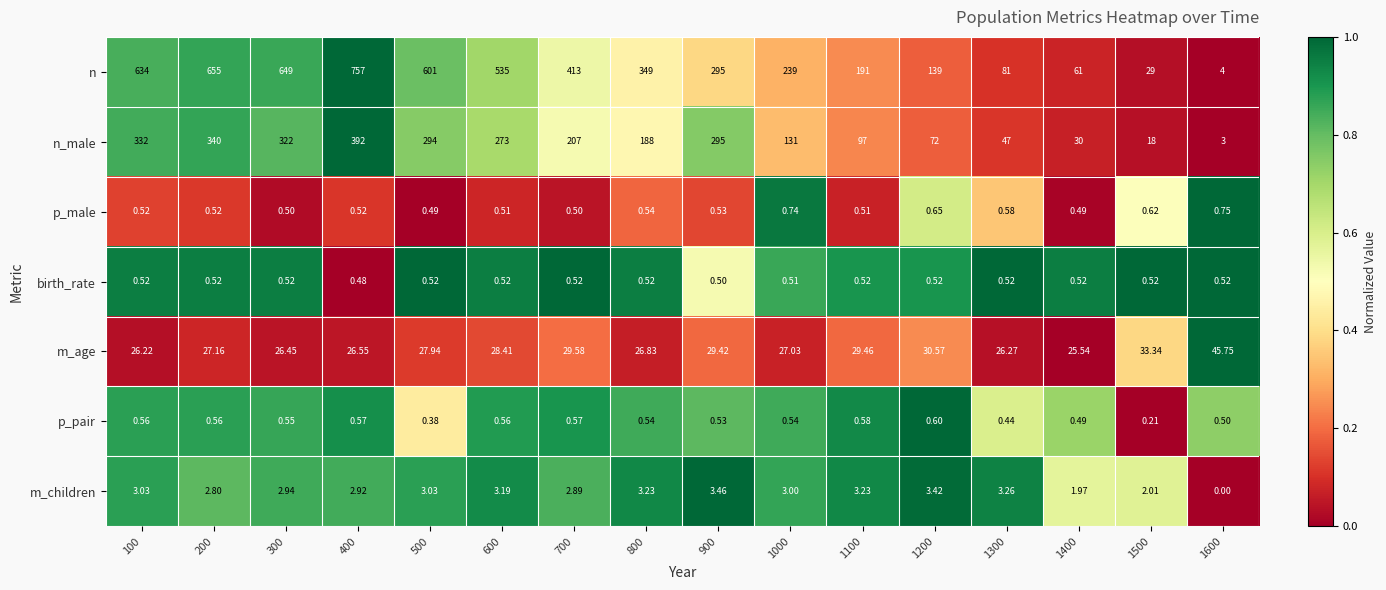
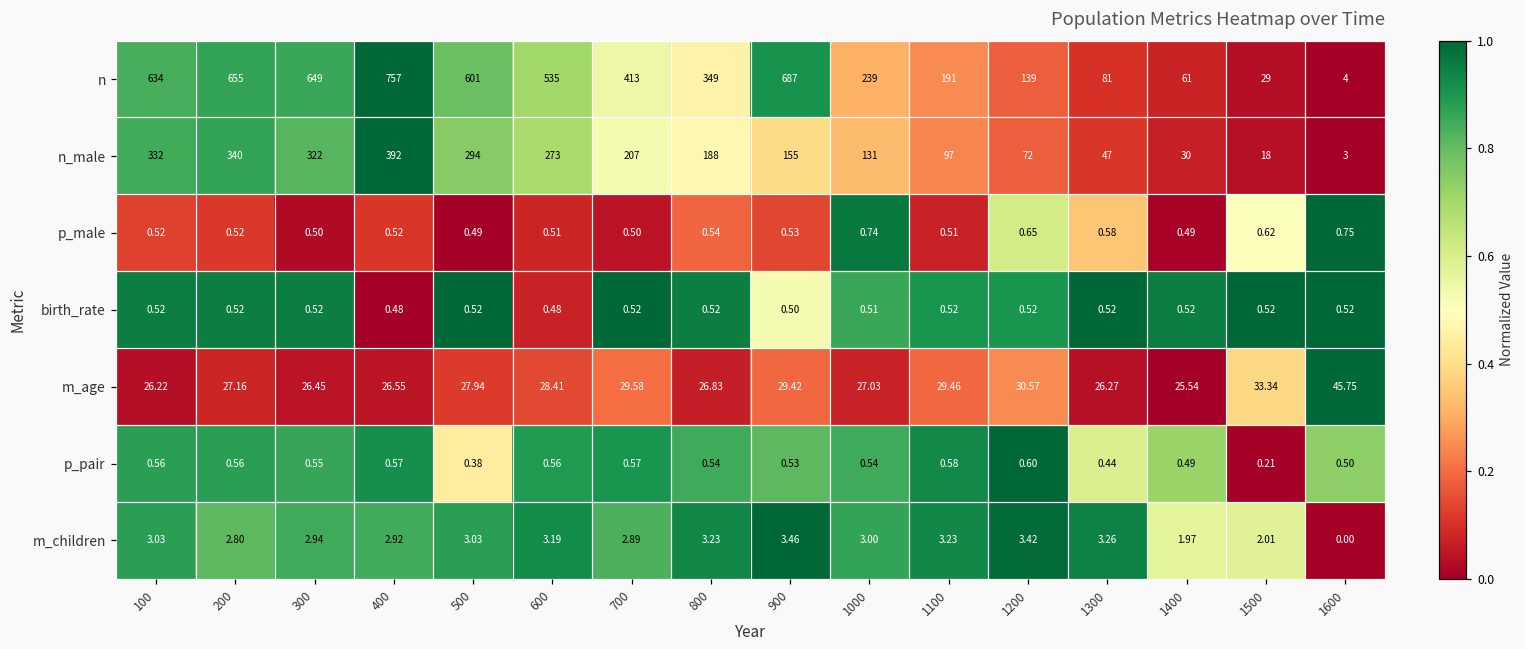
  {
    "n": {
      "100": 634,
      "200": 655,
      "300": 649,
      "400": 757,
      "500": 601,
      "600": 535,
      "700": 413,
      "800": 349,
-     "900": 295,
+     "900": 687,
      "1000": 239,
      "1100": 191,
      "1200": 139,
      "1300": 81,
      "1400": 61,
      "1500": 29,
      "1600": 4
    },
    "n_male": {
      "100": 332,
      "200": 340,
      "300": 322,
      "400": 392,
      "500": 294,
      "600": 273,
      "700": 207,
      "800": 188,
-     "900": 295,
+     "900": 155,
      "1000": 131,
      "1100": 97,
      "1200": 72,
      "1300": 47,
      "1400": 30,
      "1500": 18,
      "1600": 3
    },
    "p_male": {
      "100": 0.52,
      "200": 0.52,
      "300": 0.50,
      "400": 0.52,
      "500": 0.49,
      "600": 0.51,
      "700": 0.50,
      "800": 0.54,
      "900": 0.53,
      "1000": 0.74,
      "1100": 0.51,
      "1200": 0.65,
      "1300": 0.58,
      "1400": 0.49,
      "1500": 0.62,
      "1600": 0.75
    },
    "birth_rate": {
      "100": 0.52,
      "200": 0.52,
      "300": 0.52,
      "400": 0.48,
      "500": 0.52,
-     "600": 0.52,
+     "600": 0.48,
      "700": 0.52,
      "800": 0.52,
      "900": 0.50,
      "1000": 0.51,
      "1100": 0.52,
      "1200": 0.52,
      "1300": 0.52,
      "1400": 0.52,
      "1500": 0.52,
      "1600": 0.52
    },
    "m_age": {
      "100": 26.22,
      "200": 27.16,
      "300": 26.45,
      "400": 26.55,
      "500": 27.94,
      "600": 28.41,
      "700": 29.58,
      "800": 26.83,
      "900": 29.42,
      "1000": 27.03,
      "1100": 29.46,
      "1200": 30.57,
      "1300": 26.27,
      "1400": 25.54,
      "1500": 33.34,
      "1600": 45.75
    },
    "p_pair": {
      "100": 0.56,
      "200": 0.56,
      "300": 0.55,
      "400": 0.57,
      "500": 0.38,
      "600": 0.56,
      "700": 0.57,
      "800": 0.54,
      "900": 0.53,
      "1000": 0.54,
      "1100": 0.58,
      "1200": 0.60,
      "1300": 0.44,
      "1400": 0.49,
      "1500": 0.21,
      "1600": 0.50
    },
    "m_children": {
      "100": 3.03,
      "200": 2.80,
      "300": 2.94,
      "400": 2.92,
      "500": 3.03,
      "600": 3.19,
      "700": 2.89,
      "800": 3.23,
      "900": 3.46,
      "1000": 3.00,
      "1100": 3.23,
      "1200": 3.42,
      "1300": 3.26,
      "1400": 1.97,
      "1500": 2.01,
      "1600": 0.00
    }
  }
